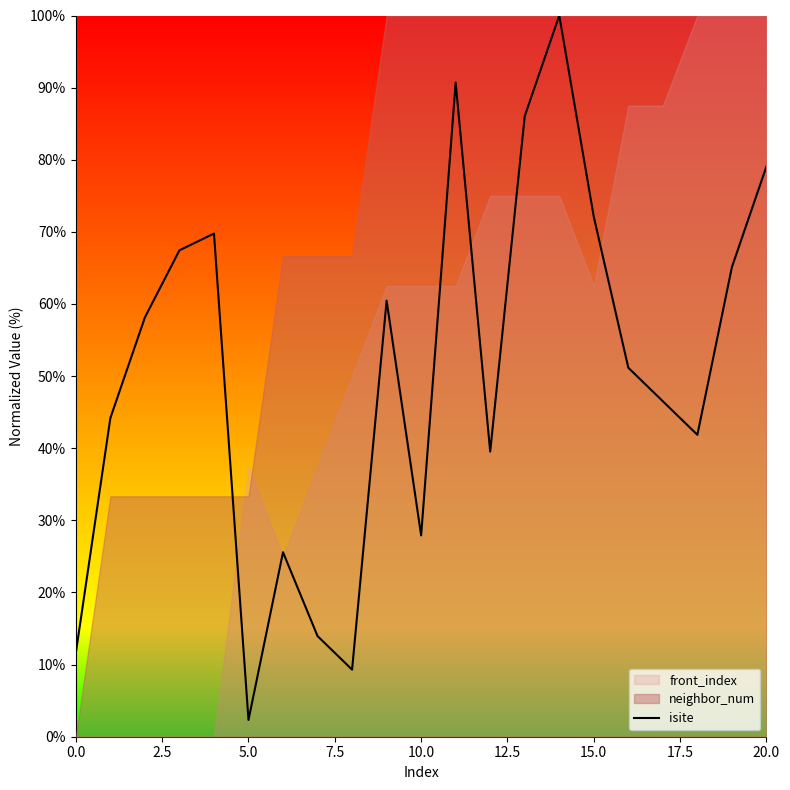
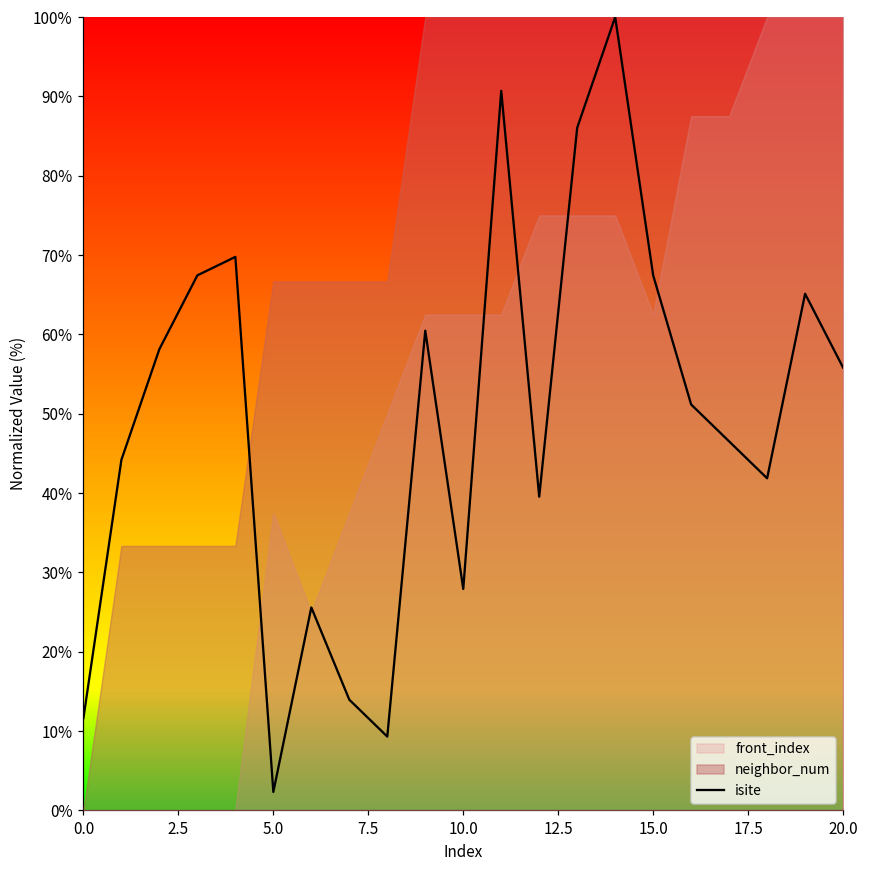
  {
    "isite": {
      "0.0": "12%",
      "5.0": "2%",
      "10.0": "28%",
-     "15.0": "72%",
-     "20.0": "79%"
+     "15.0": "67%",
+     "20.0": "56%"
    },
    "front_index": {
      "5.0": "38%",
      "10.0": "63%"
    },
    "neighbor_num": {
-     "5.0": "33%",
+     "5.0": "67%",
      "10.0": "100%",
      "15.0": "100%"
    }
  }
